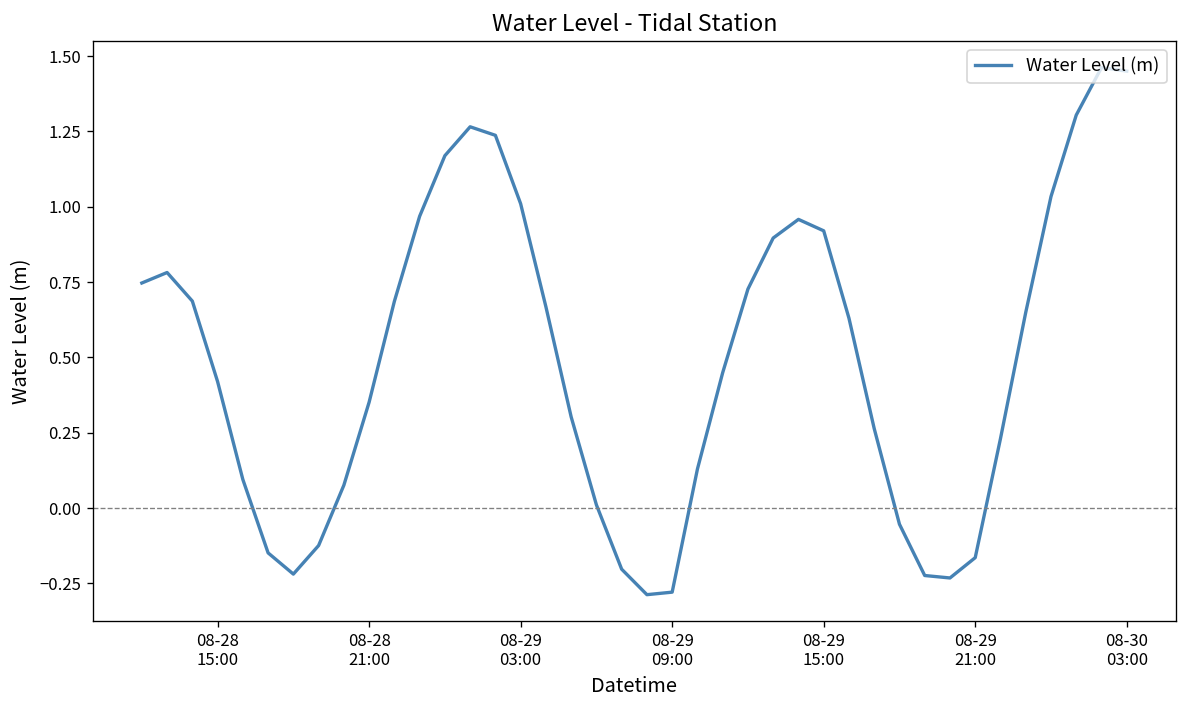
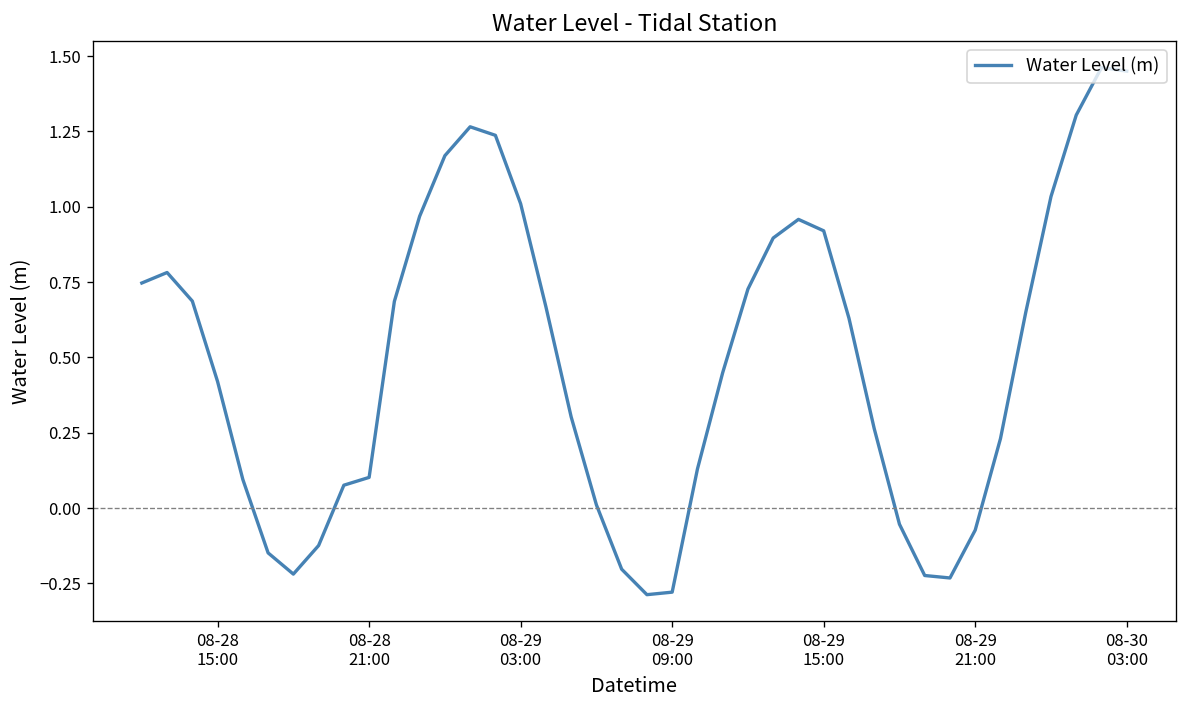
  {
    "08-28 15:00": 0.42,
-   "08-28 21:00": 0.35,
+   "08-28 21:00": 0.10,
    "08-29 03:00": 1.01,
    "08-29 09:00": -0.28,
    "08-29 15:00": 0.92,
-   "08-29 21:00": -0.16
+   "08-29 21:00": -0.07
  }
